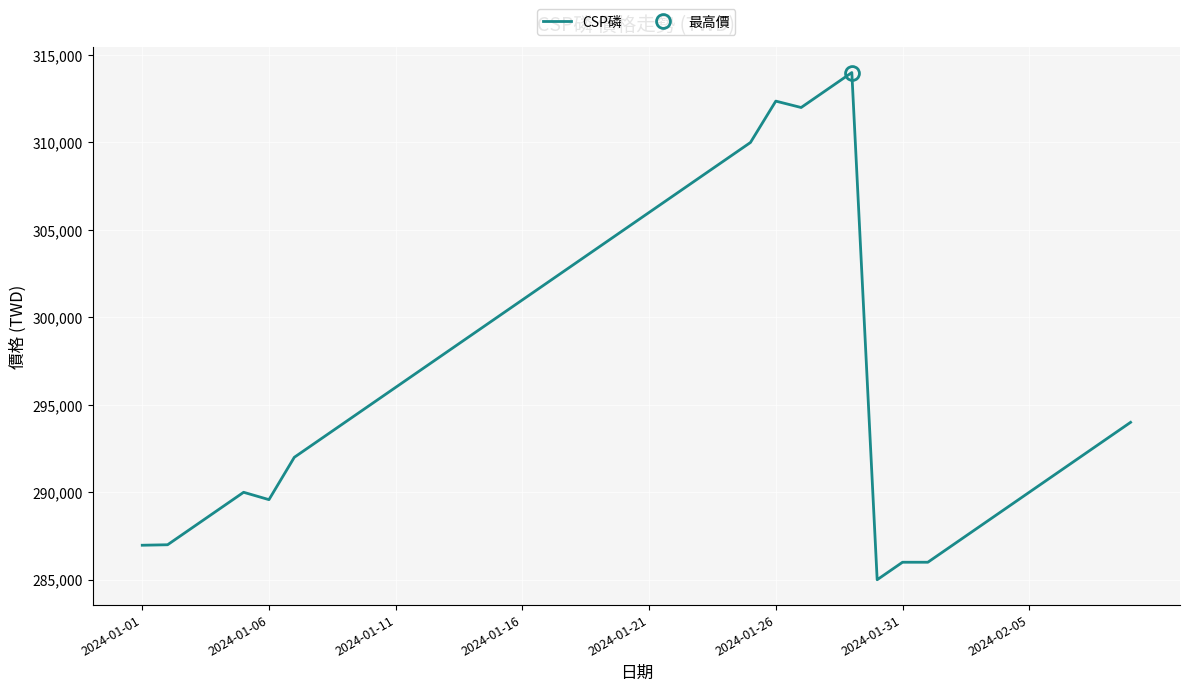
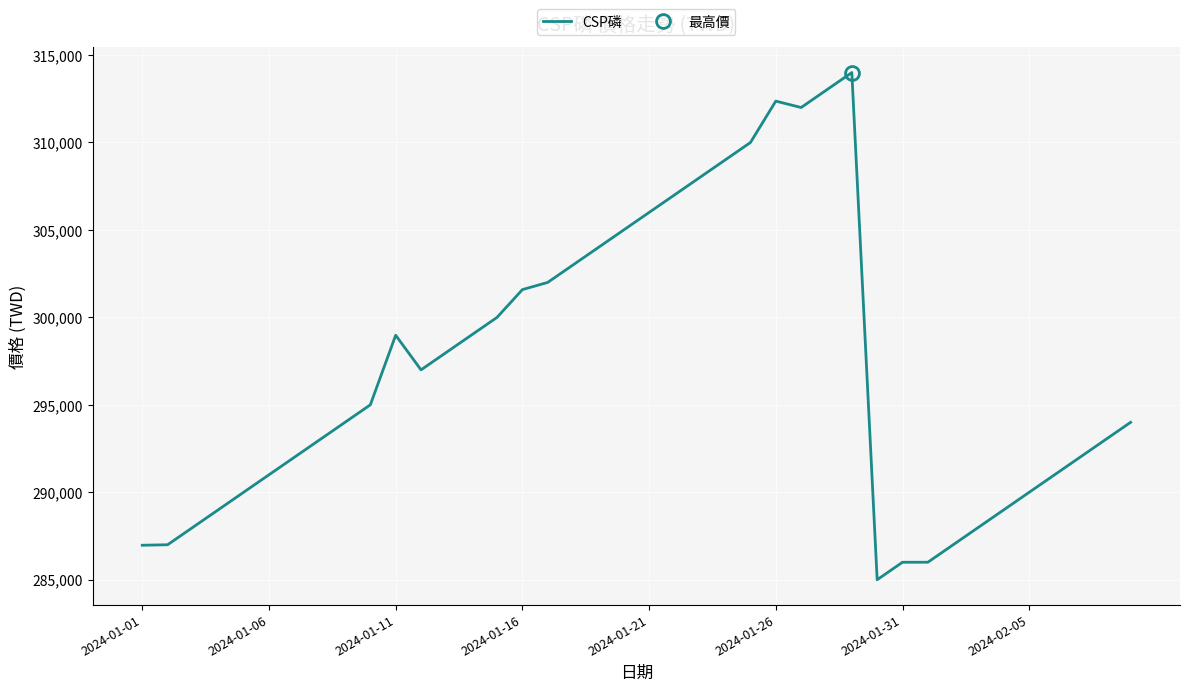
  {
    "CSP磷": {
      "2024-01-01": "287,000",
-     "2024-01-06": "289,600",
-     "2024-01-11": "296,000",
-     "2024-01-16": "301,000",
+     "2024-01-06": "291,000",
+     "2024-01-11": "299,000",
+     "2024-01-16": "301,600",
      "2024-01-21": "306,000",
      "2024-01-26": "312,400",
      "2024-01-31": "286,000",
      "2024-02-05": "290,000"
    }
  }
